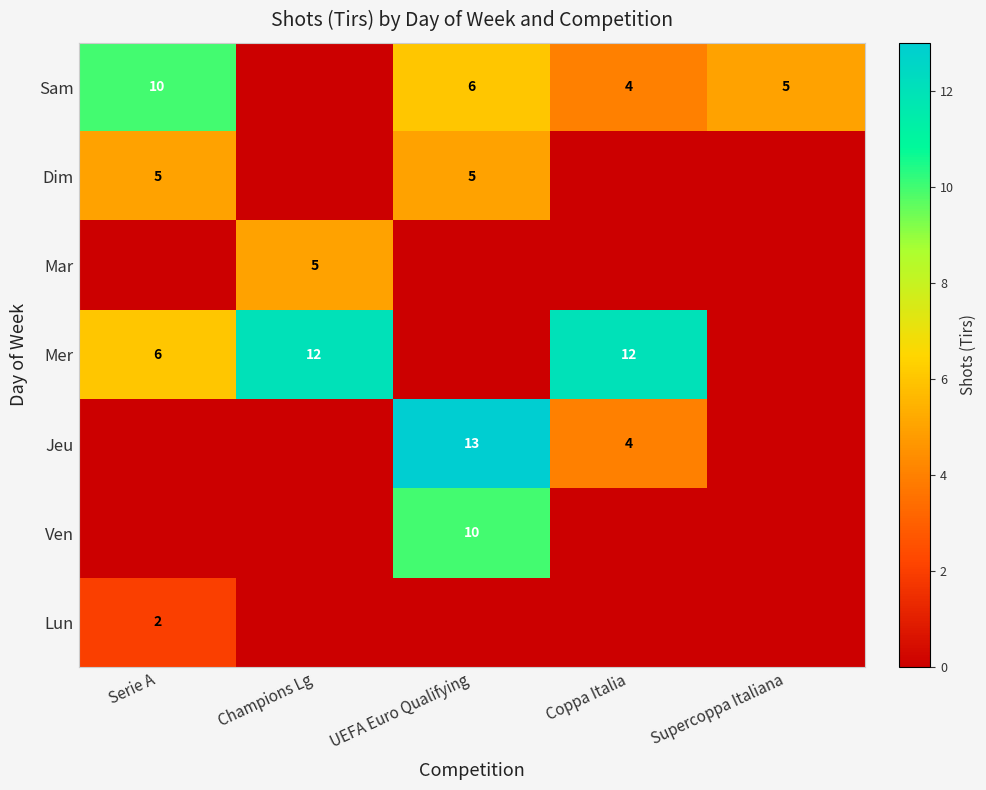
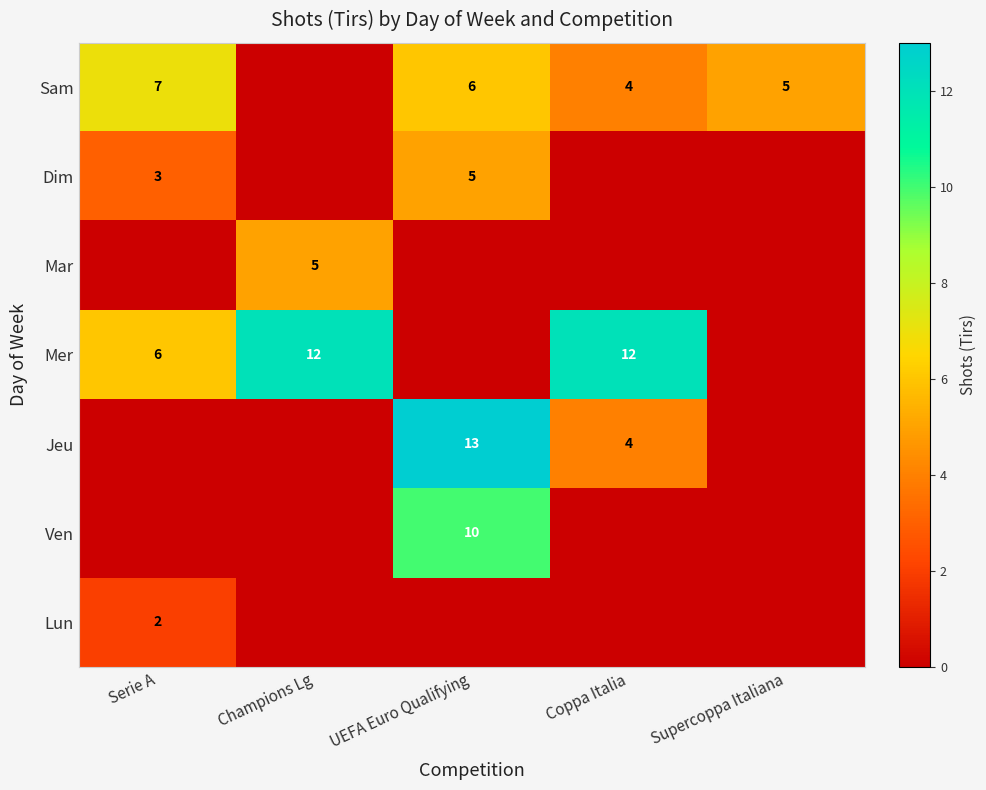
  {
    "Sam": {
-     "Serie A": 10,
+     "Serie A": 7,
      "UEFA Euro Qualifying": 6,
      "Coppa Italia": 4,
      "Supercoppa Italiana": 5
    },
    "Dim": {
-     "Serie A": 5,
+     "Serie A": 3,
      "UEFA Euro Qualifying": 5
    },
    "Mar": {
      "Champions Lg": 5
    },
    "Mer": {
      "Serie A": 6,
      "Champions Lg": 12,
      "Coppa Italia": 12
    },
    "Jeu": {
      "UEFA Euro Qualifying": 13,
      "Coppa Italia": 4
    },
    "Ven": {
      "UEFA Euro Qualifying": 10
    },
    "Lun": {
      "Serie A": 2
    }
  }
